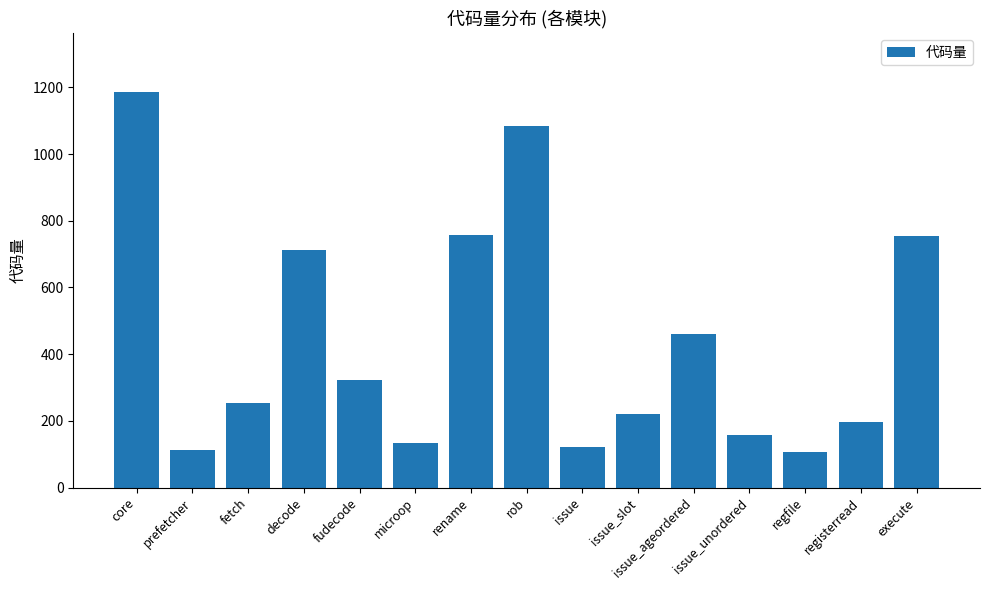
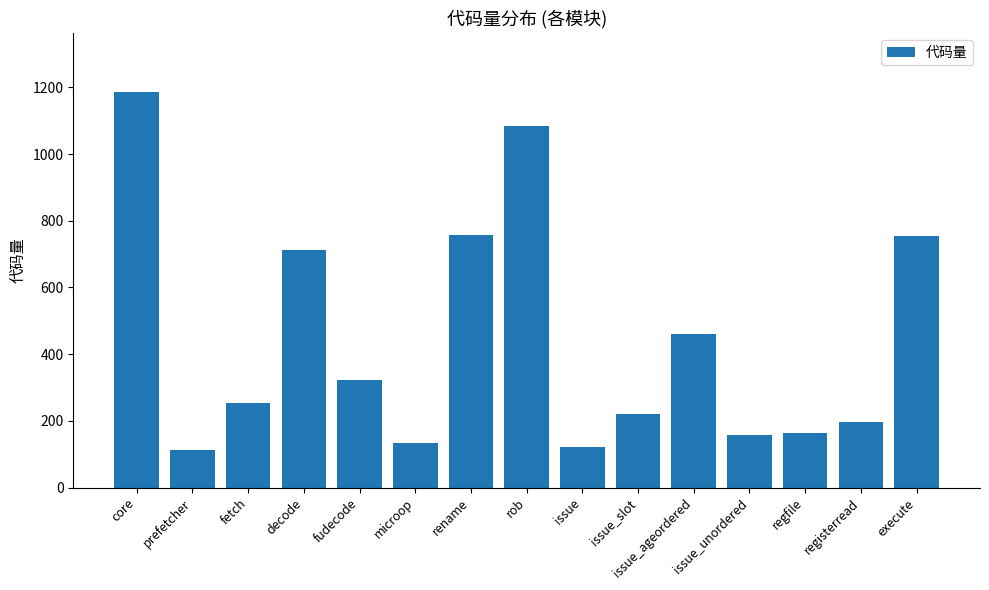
  {
    "core": 1190,
    "prefetcher": 110,
    "fetch": 250,
    "decode": 710,
    "fudecode": 320,
    "microop": 130,
    "rename": 760,
    "rob": 1090,
    "issue": 120,
    "issue_slot": 220,
    "issue_ageordered": 460,
    "issue_unordered": 160,
-   "regfile": 110,
+   "regfile": 170,
    "registerread": 200,
    "execute": 760
  }
